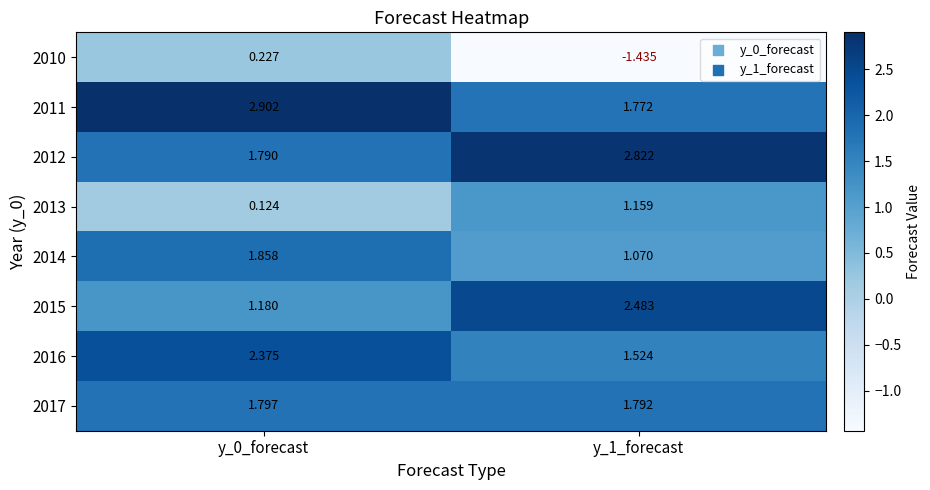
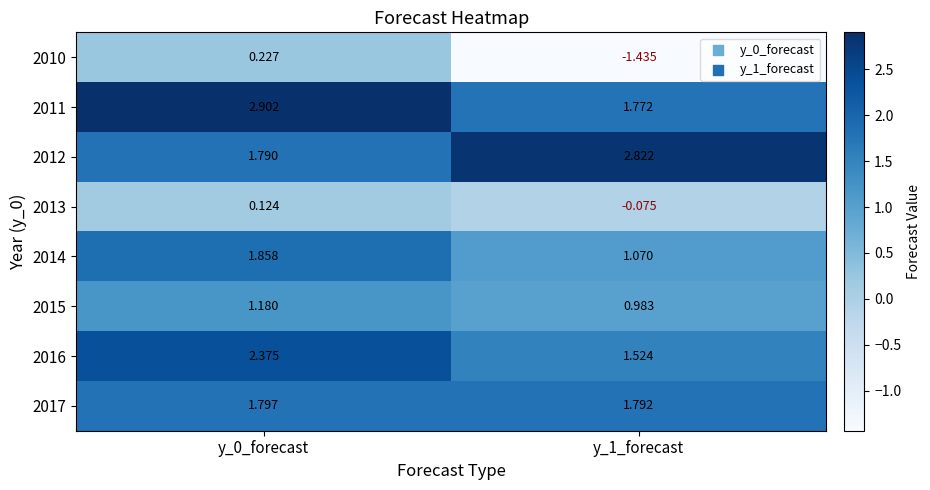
  {
    "2010": {
      "y_0_forecast": 0.227,
      "y_1_forecast": -1.435
    },
    "2011": {
      "y_0_forecast": 2.902,
      "y_1_forecast": 1.772
    },
    "2012": {
      "y_0_forecast": 1.790,
      "y_1_forecast": 2.822
    },
    "2013": {
      "y_0_forecast": 0.124,
-     "y_1_forecast": 1.159
+     "y_1_forecast": -0.075
    },
    "2014": {
      "y_0_forecast": 1.858,
      "y_1_forecast": 1.070
    },
    "2015": {
      "y_0_forecast": 1.180,
-     "y_1_forecast": 2.483
+     "y_1_forecast": 0.983
    },
    "2016": {
      "y_0_forecast": 2.375,
      "y_1_forecast": 1.524
    },
    "2017": {
      "y_0_forecast": 1.797,
      "y_1_forecast": 1.792
    }
  }
